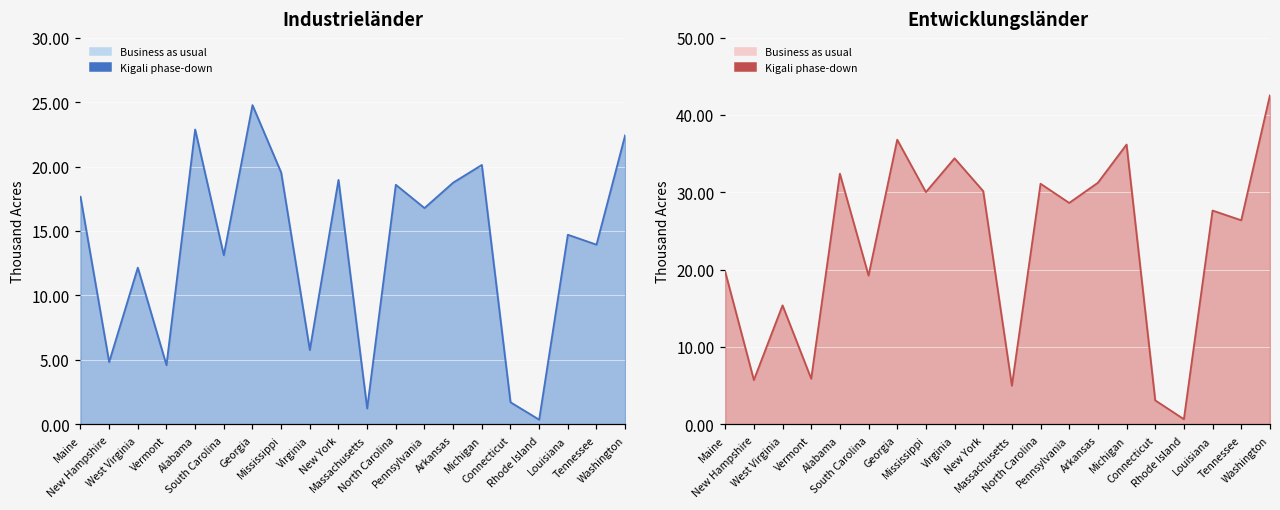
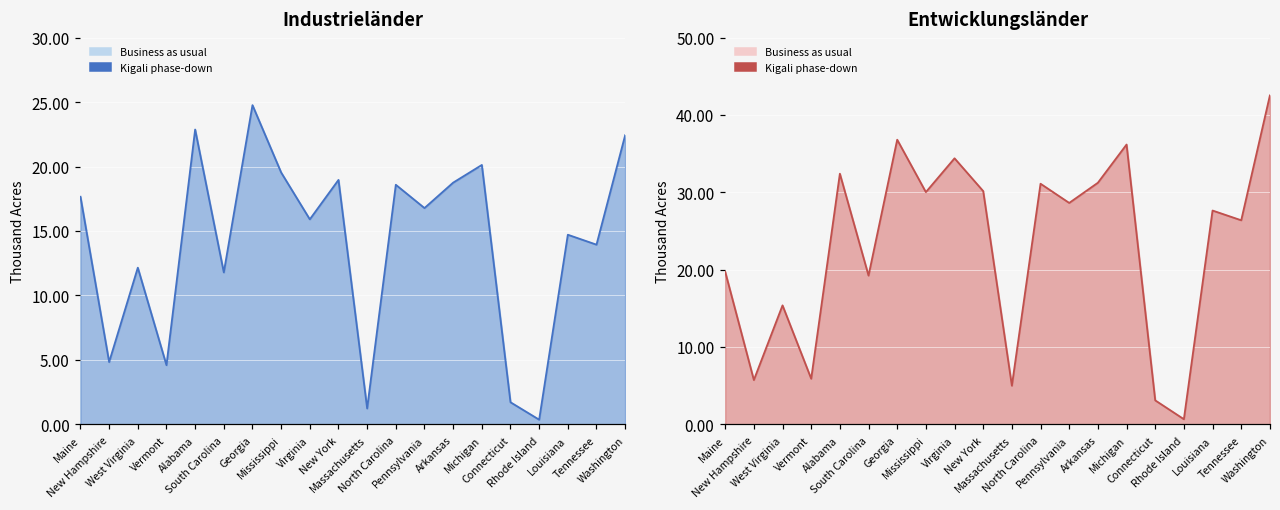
  {
    "Industrieländer": {
      "Maine": 17.7,
      "New Hampshire": 4.8,
      "West Virginia": 12.2,
      "Vermont": 4.6,
      "Alabama": 22.9,
-     "South Carolina": 13.1,
+     "South Carolina": 11.8,
      "Georgia": 24.8,
      "Mississippi": 19.5,
-     "Virginia": 5.8,
+     "Virginia": 15.9,
      "New York": 19.0,
      "Massachusetts": 1.2,
      "North Carolina": 18.6,
      "Pennsylvania": 16.8,
      "Arkansas": 18.8,
      "Michigan": 20.1,
      "Connecticut": 1.7,
      "Rhode Island": 0.4,
      "Louisiana": 14.7,
      "Tennessee": 13.9,
      "Washington": 22.4
    },
    "Entwicklungsländer": {
      "Maine": 20,
      "New Hampshire": 6,
      "West Virginia": 15,
      "Vermont": 6,
      "Alabama": 32,
      "South Carolina": 19,
      "Georgia": 37,
      "Mississippi": 30,
      "Virginia": 34,
      "New York": 30,
      "Massachusetts": 5,
      "North Carolina": 31,
      "Pennsylvania": 29,
      "Arkansas": 31,
      "Michigan": 36,
      "Connecticut": 3,
      "Rhode Island": 1,
      "Louisiana": 28,
      "Tennessee": 26,
      "Washington": 43
    }
  }
